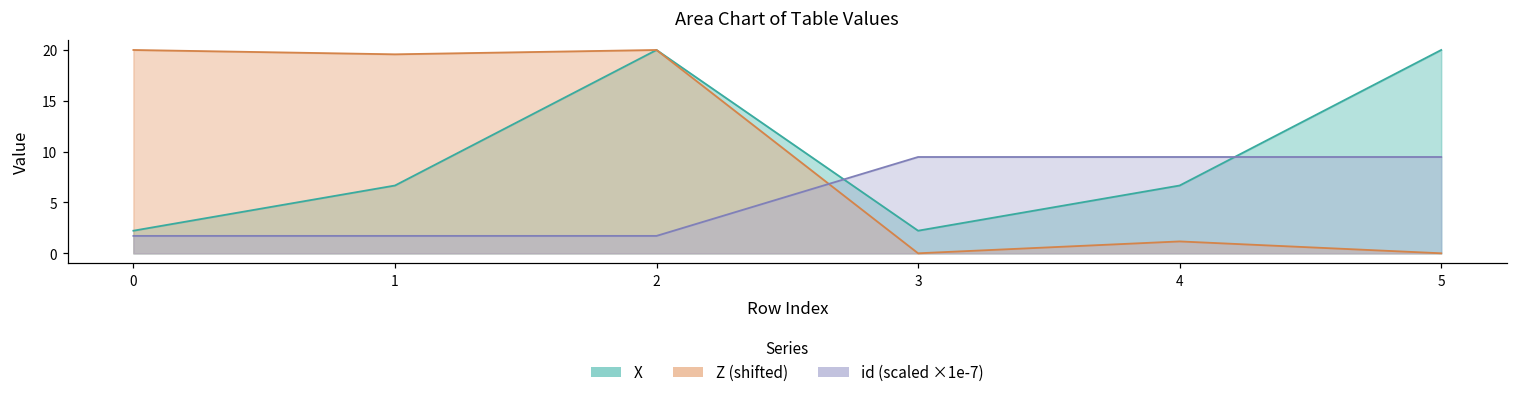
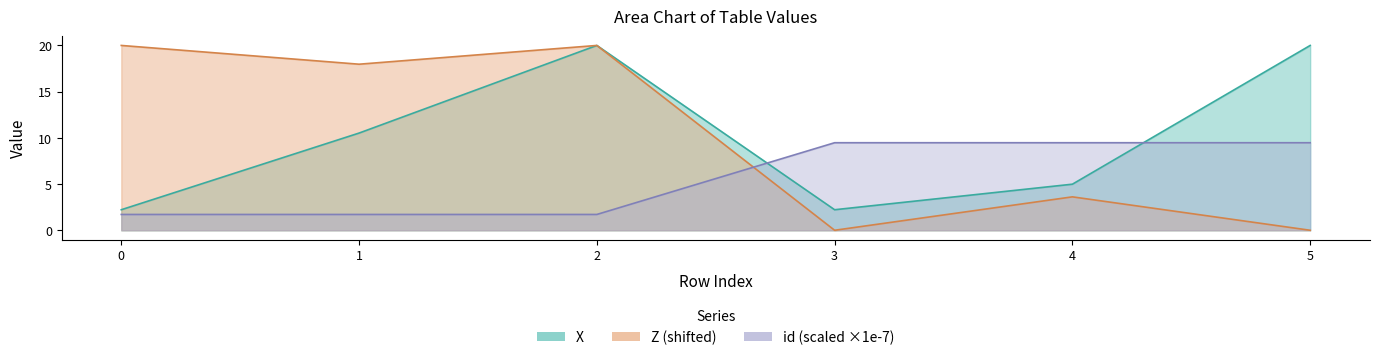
  {
    "X": {
      "0": 2,
-     "1": 7,
+     "1": 11,
      "3": 2,
-     "4": 7,
+     "4": 5,
      "5": 20
    },
    "Z (shifted)": {
      "0": 20,
-     "1": 20,
+     "1": 18,
      "3": 0,
-     "4": 1,
+     "4": 4,
      "5": 0
    },
    "id (scaled ×1e-7)": {
      "0": 2,
      "1": 2,
      "2": 2,
      "3": 9,
      "4": 9,
      "5": 9
    }
  }
